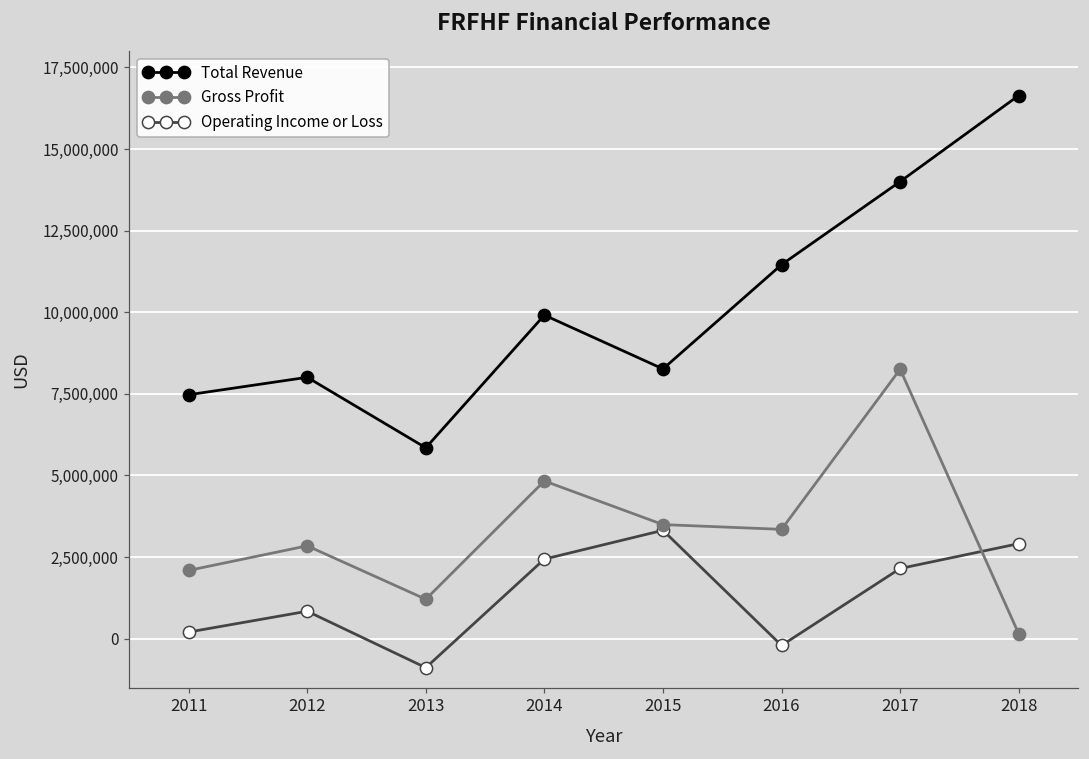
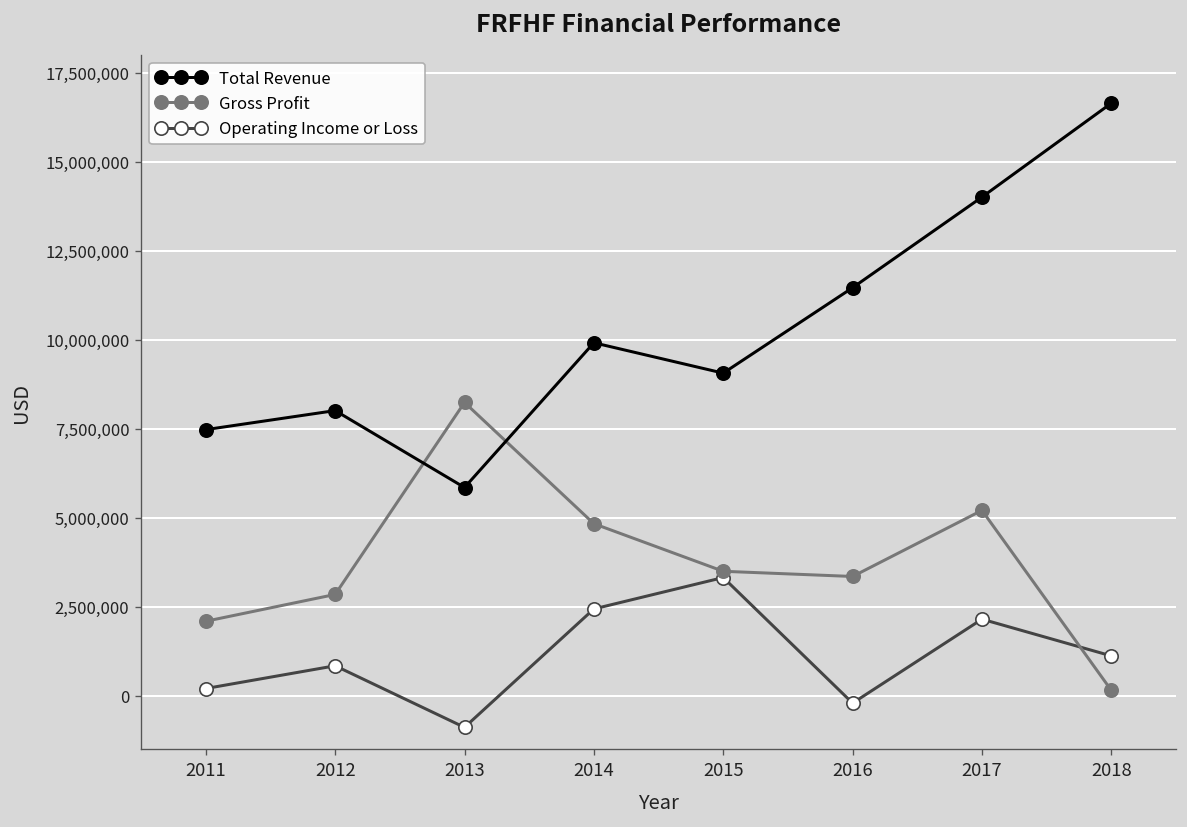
  {
    "Total Revenue": {
      "2011": "7,500,000",
      "2012": "8,000,000",
      "2013": "5,800,000",
      "2014": "9,900,000",
-     "2015": "8,300,000",
+     "2015": "9,100,000",
      "2016": "11,500,000",
      "2017": "14,000,000",
      "2018": "16,600,000"
    },
    "Gross Profit": {
      "2011": "2,100,000",
      "2012": "2,800,000",
-     "2013": "1,200,000",
+     "2013": "8,200,000",
      "2014": "4,800,000",
      "2015": "3,500,000",
      "2016": "3,300,000",
-     "2017": "8,300,000",
+     "2017": "5,200,000",
      "2018": "200,000"
    },
    "Operating Income or Loss": {
      "2011": "200,000",
      "2012": "800,000",
      "2013": "-900,000",
      "2014": "2,400,000",
      "2015": "3,300,000",
      "2016": "-200,000",
      "2017": "2,200,000",
-     "2018": "2,900,000"
+     "2018": "1,100,000"
    }
  }
